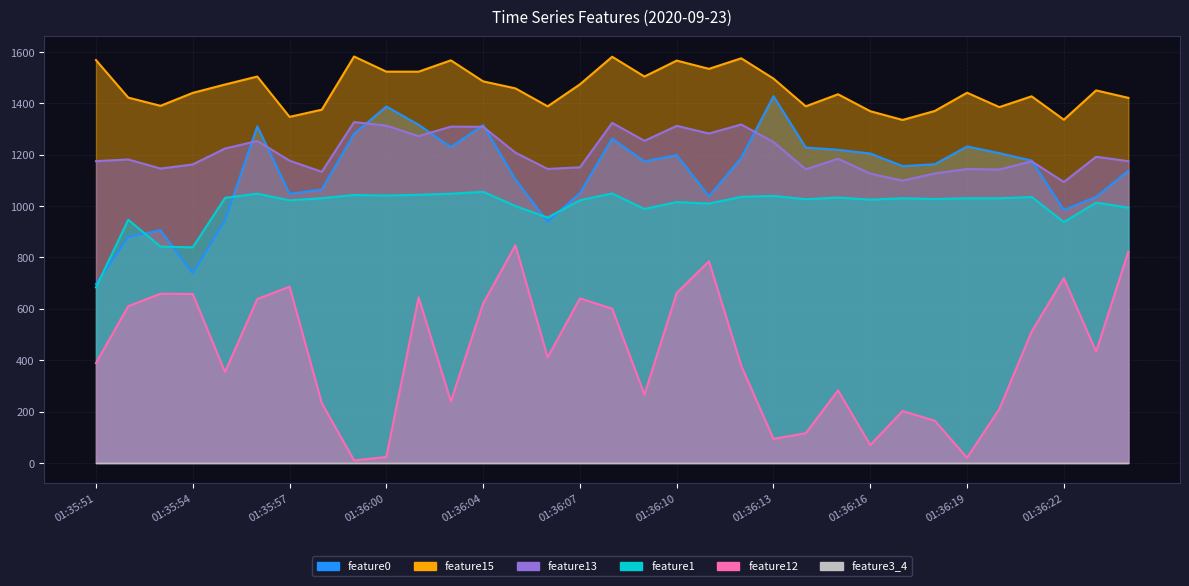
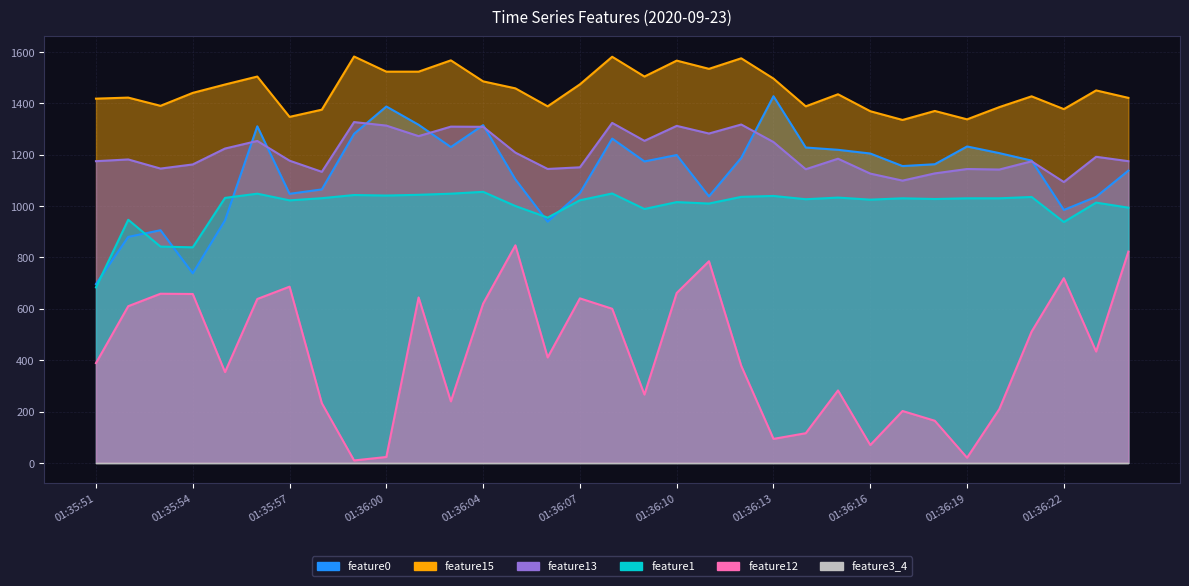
  {
    "feature15": {
-     "01:35:51": 1570,
+     "01:35:51": 1420,
      "01:35:54": 1440,
      "01:35:57": 1350,
      "01:36:00": 1520,
      "01:36:04": 1490,
      "01:36:07": 1470,
      "01:36:10": 1570,
      "01:36:13": 1500,
      "01:36:16": 1370,
-     "01:36:19": 1440,
-     "01:36:22": 1340
+     "01:36:19": 1340,
+     "01:36:22": 1380
    },
    "feature13": {
      "01:35:51": 1170,
      "01:35:54": 1160,
      "01:35:57": 1180,
      "01:36:00": 1310,
      "01:36:07": 1150,
      "01:36:10": 1310,
      "01:36:13": 1250,
      "01:36:16": 1130,
      "01:36:19": 1140,
      "01:36:22": 1090
    },
    "feature12": {
      "01:35:51": 390,
      "01:35:54": 660,
      "01:35:57": 690,
      "01:36:00": 20,
      "01:36:04": 620,
      "01:36:07": 640,
      "01:36:10": 660,
      "01:36:13": 90,
      "01:36:16": 70,
      "01:36:19": 20,
      "01:36:22": 720
    },
    "feature3_4": {
      "01:35:51": 0,
      "01:35:54": 0,
      "01:35:57": 0,
      "01:36:00": 0,
      "01:36:04": 0,
      "01:36:07": 0,
      "01:36:10": 0,
      "01:36:13": 0,
      "01:36:16": 0,
      "01:36:19": 0,
      "01:36:22": 0
    }
  }
